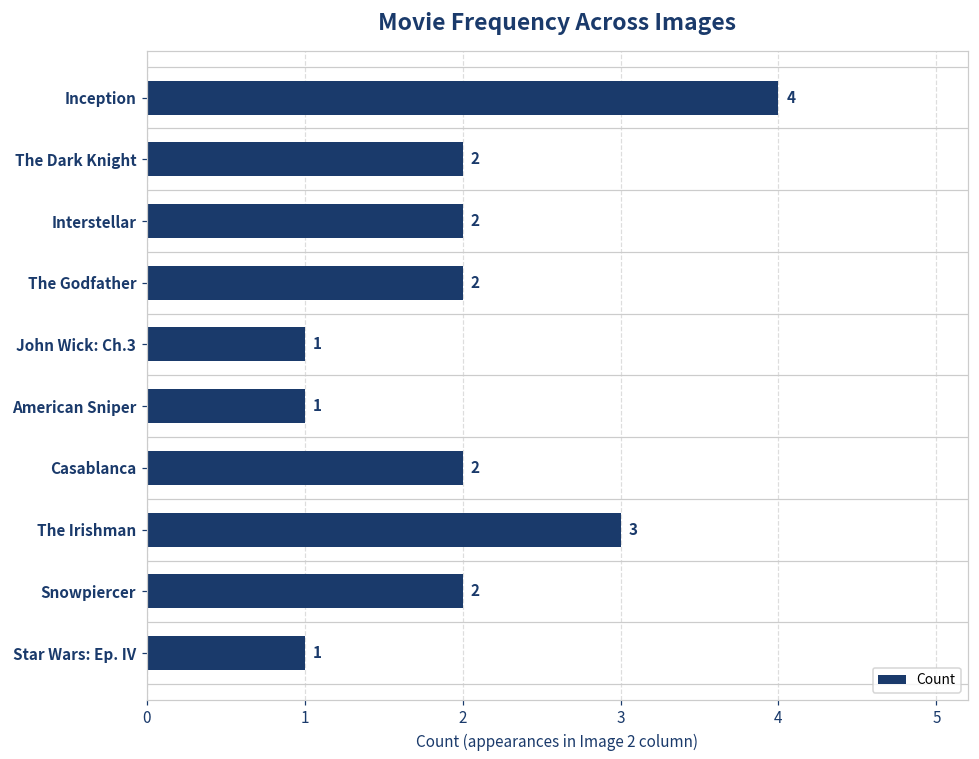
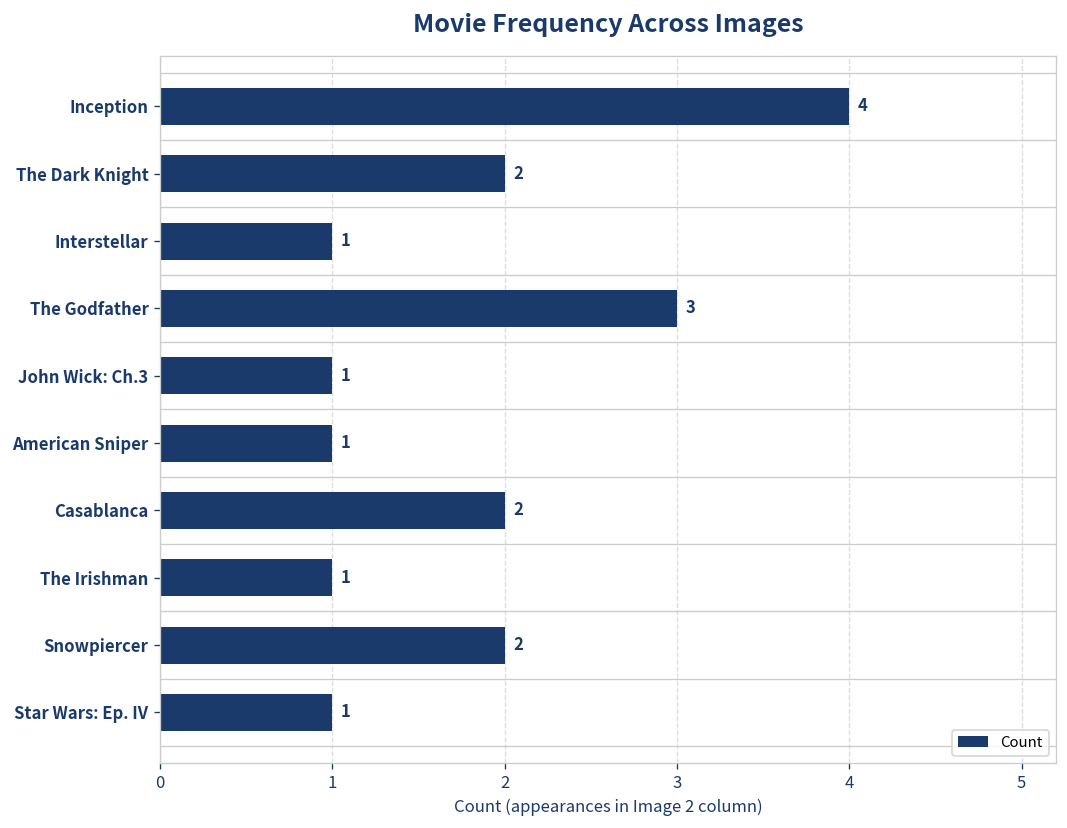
  {
    "Inception": 4,
    "The Dark Knight": 2,
-   "Interstellar": 2,
-   "The Godfather": 2,
+   "Interstellar": 1,
+   "The Godfather": 3,
    "John Wick: Ch.3": 1,
    "American Sniper": 1,
    "Casablanca": 2,
-   "The Irishman": 3,
+   "The Irishman": 1,
    "Snowpiercer": 2,
    "Star Wars: Ep. IV": 1
  }
